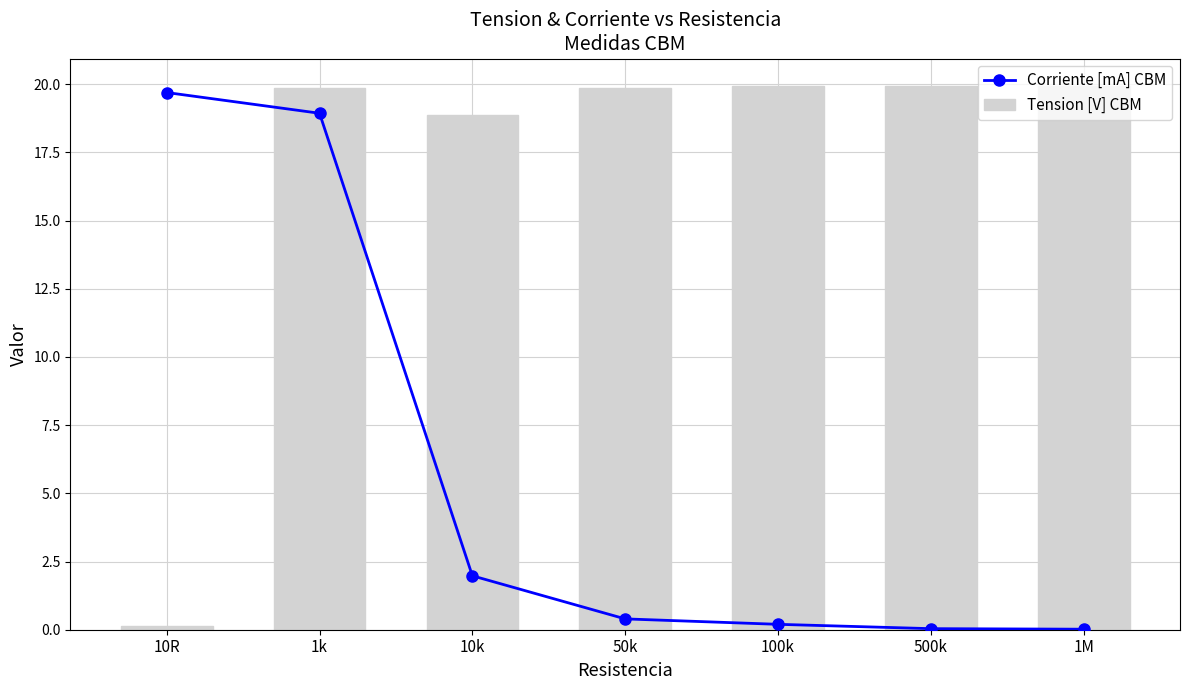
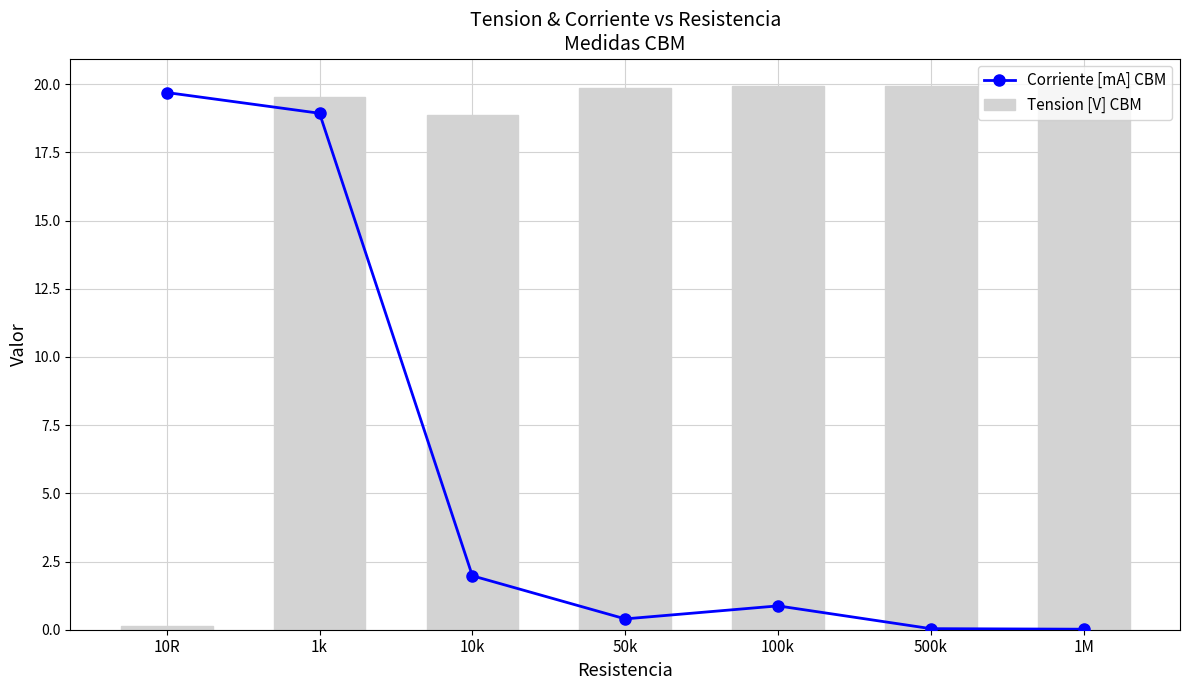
  {
    "Corriente [mA] CBM": {
      "10R": 19.7,
      "1k": 18.9,
      "10k": 2.0,
      "50k": 0.4,
-     "100k": 0.2,
+     "100k": 0.9,
      "500k": 0.0,
      "1M": 0.0
    },
    "Tension [V] CBM": {
      "10R": 0.2,
-     "1k": 19.9,
+     "1k": 19.5,
      "10k": 18.9,
      "50k": 19.9,
      "100k": 19.9,
      "500k": 19.9
    }
  }
